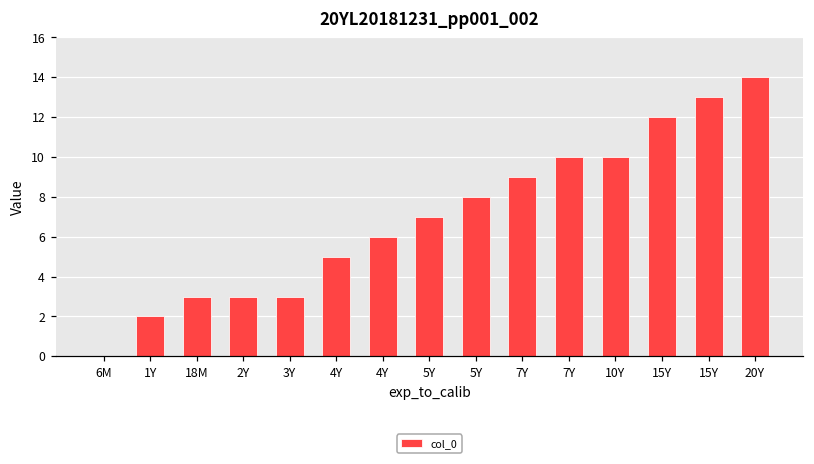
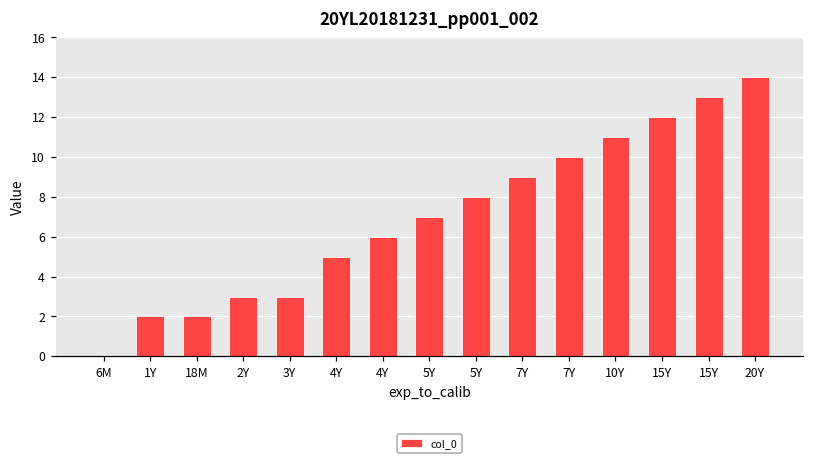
  {
    "6M": 0,
    "1Y": 2,
-   "18M": 3,
+   "18M": 2,
    "2Y": 3,
    "3Y": 3,
-   "10Y": 10,
+   "10Y": 11,
    "20Y": 14
  }
